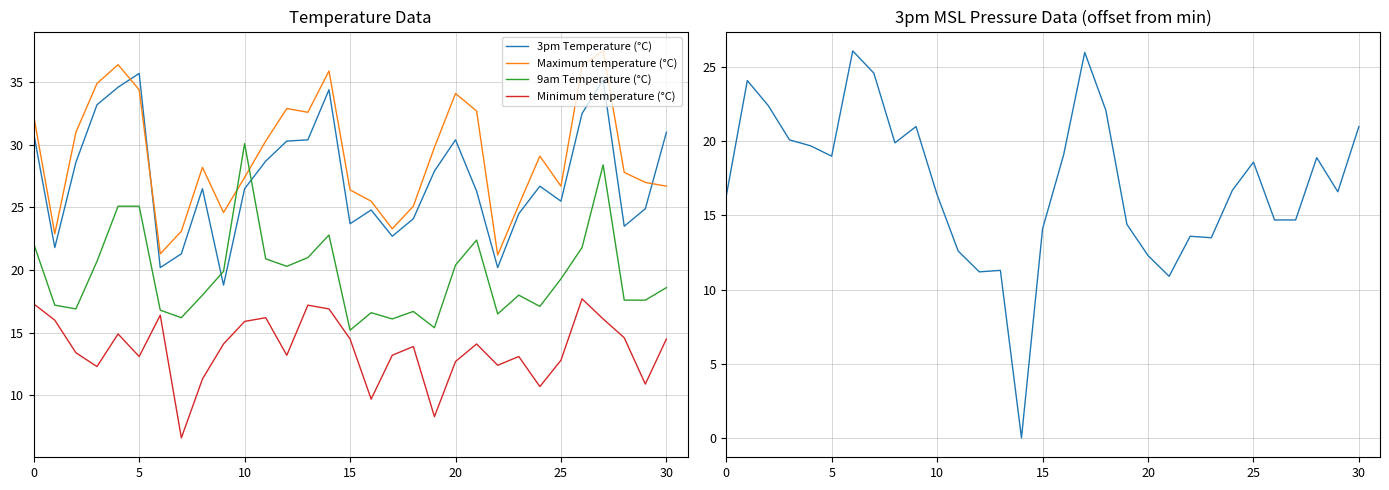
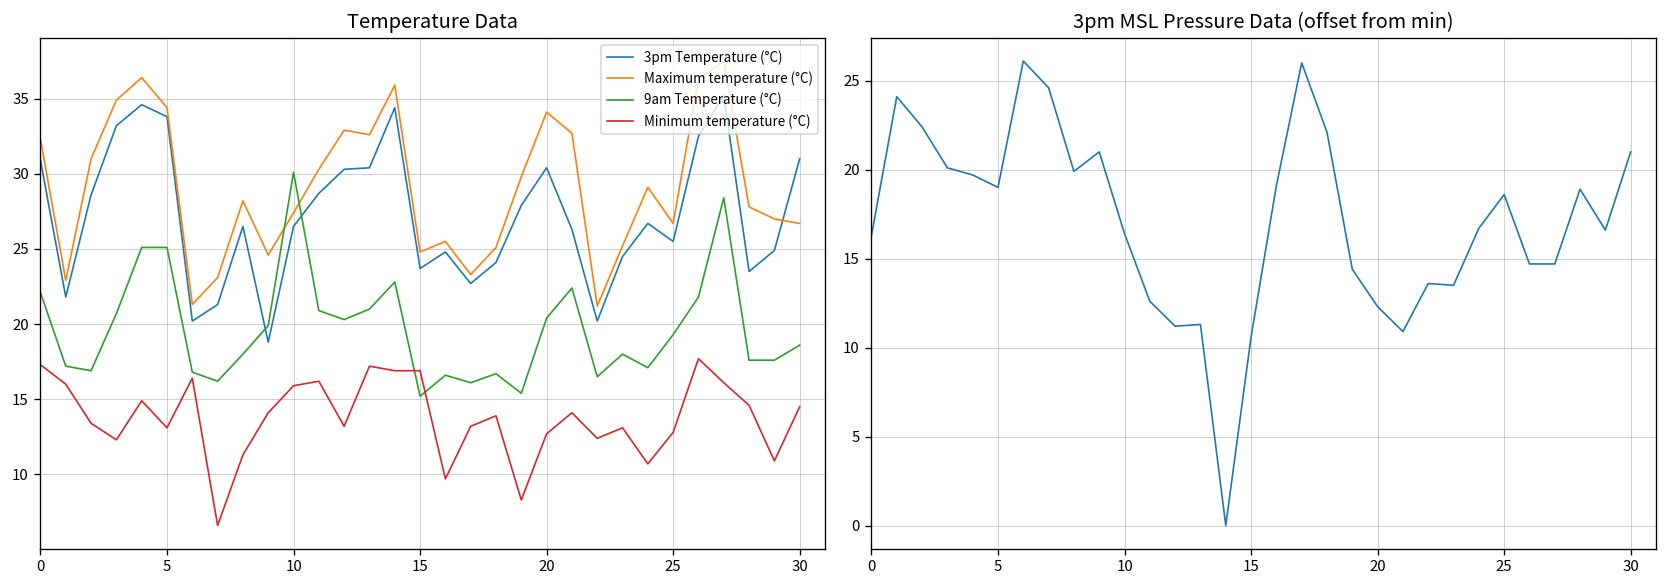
  {
    "Temperature Data": {
      "3pm Temperature (°C)": {
        "0": 30.9,
-       "5": 35.7,
+       "5": 33.8,
        "10": 26.5,
        "15": 23.7,
        "20": 30.4,
        "25": 25.5,
        "30": 31.0
      },
      "Maximum temperature (°C)": {
        "0": 32.3,
        "5": 34.4,
        "10": 27.4,
-       "15": 26.4,
+       "15": 24.8,
        "20": 34.1,
        "25": 26.7,
        "30": 26.7
      },
      "9am Temperature (°C)": {
        "0": 22.1,
        "5": 25.1,
        "10": 30.1,
        "15": 15.2,
        "20": 20.4,
        "25": 19.3,
        "30": 18.6
      },
      "Minimum temperature (°C)": {
        "0": 17.3,
        "5": 13.1,
        "10": 15.9,
-       "15": 14.5,
+       "15": 16.9,
        "20": 12.7,
        "25": 12.8,
        "30": 14.5
      }
    },
    "3pm MSL Pressure Data (offset from min)": {
      "0": 16.3,
      "5": 19.0,
      "10": 16.4,
-     "15": 14.1,
+     "15": 10.6,
      "20": 12.3,
      "25": 18.6,
      "30": 21.0
    }
  }
